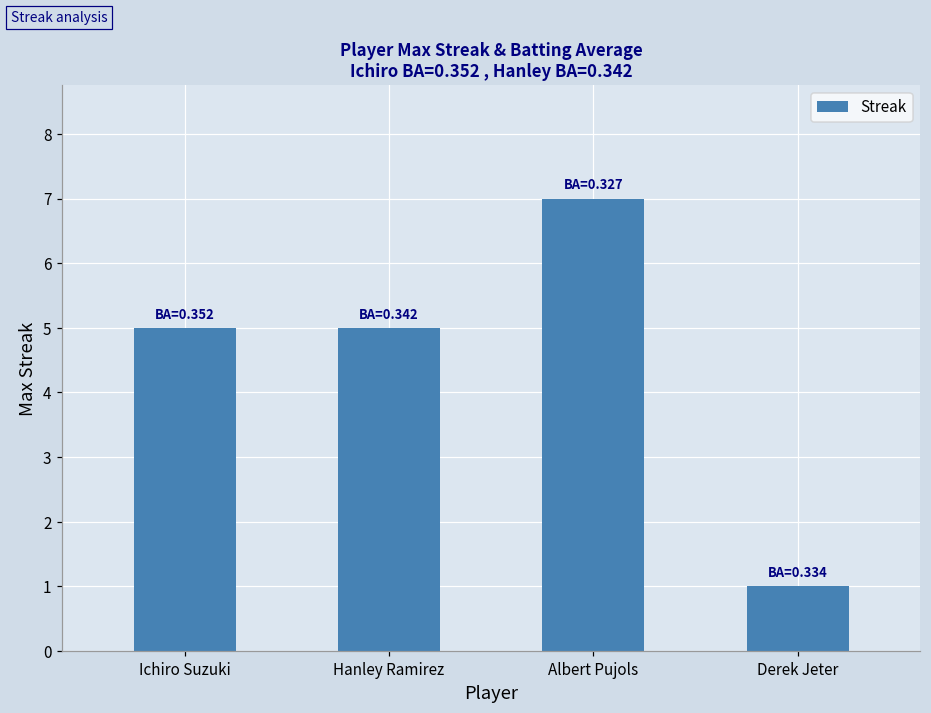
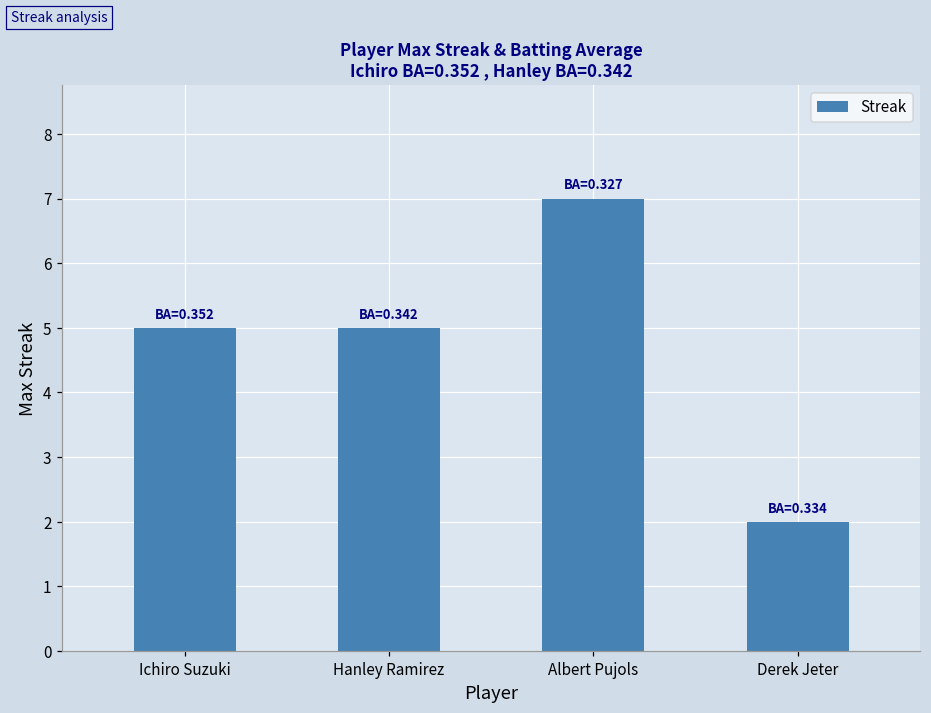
  {
-   "Derek Jeter": 1
+   "Derek Jeter": 2
  }
